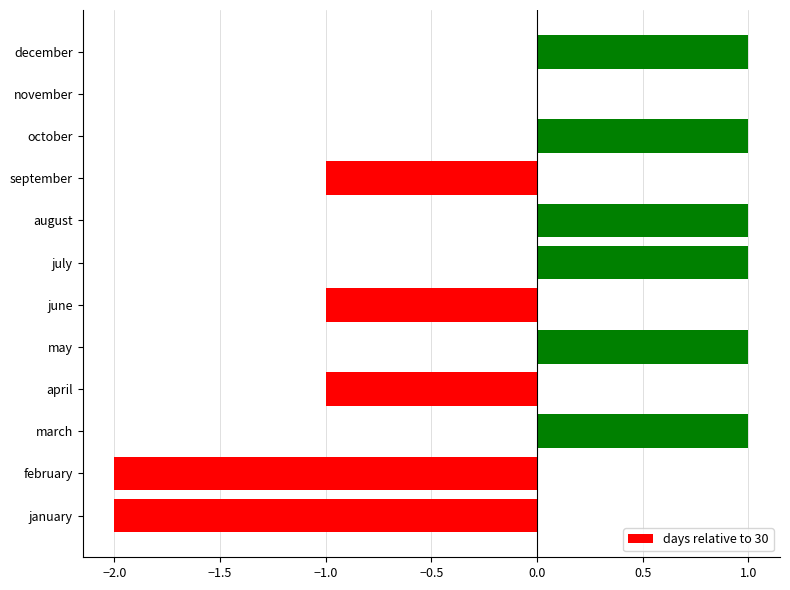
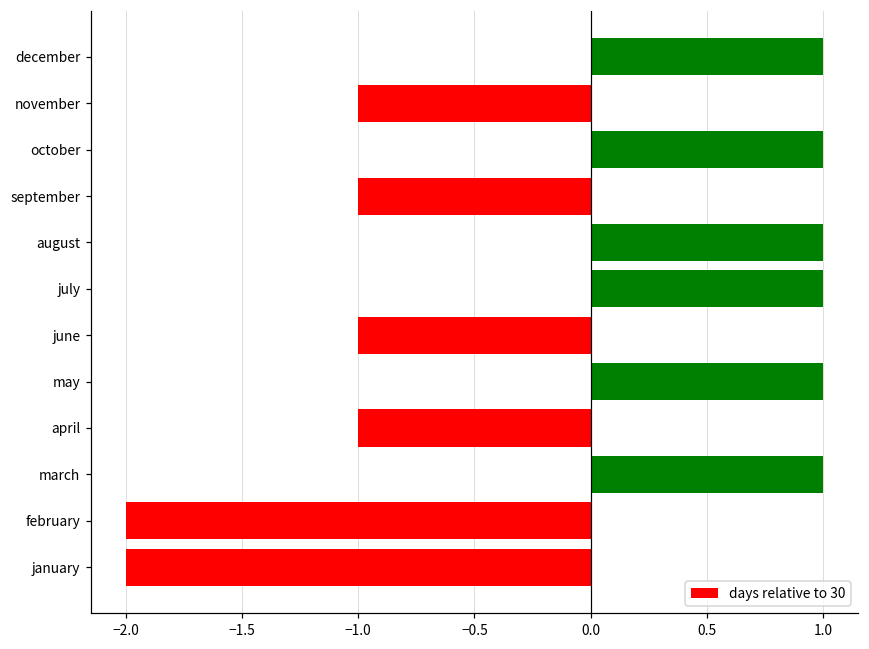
  {
    "december": 1.00,
-   "november": 0.00,
+   "november": -1.00,
    "october": 1.00,
    "september": -1.00,
    "august": 1.00,
    "july": 1.00,
    "june": -1.00,
    "may": 1.00,
    "april": -1.00,
    "march": 1.00,
    "february": -2.00,
    "january": -2.00
  }
